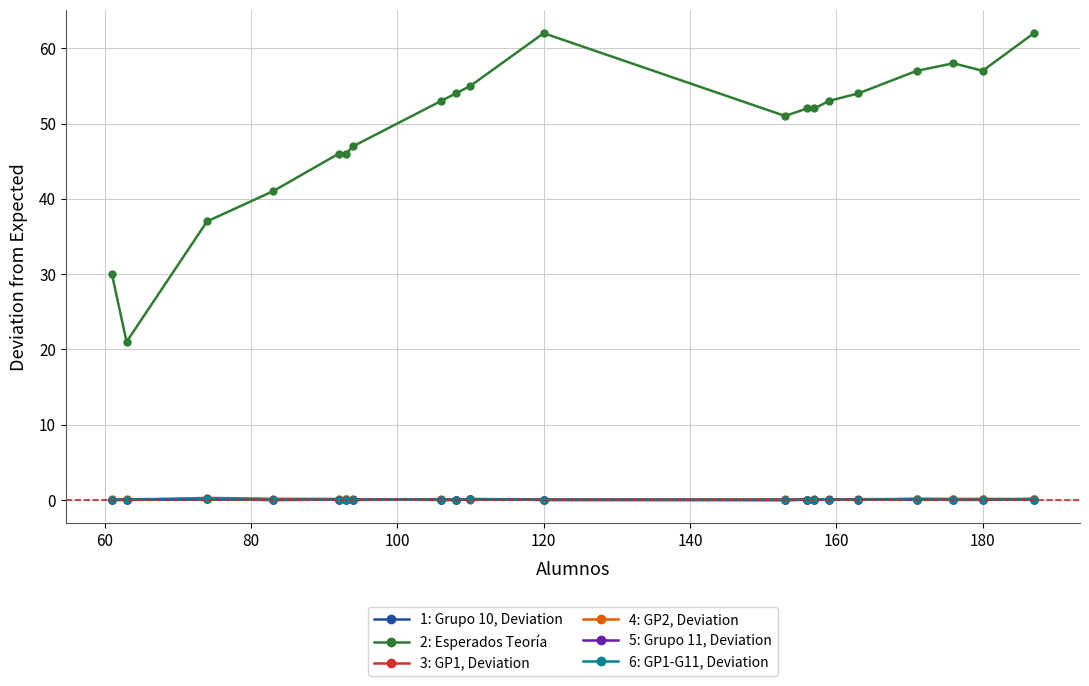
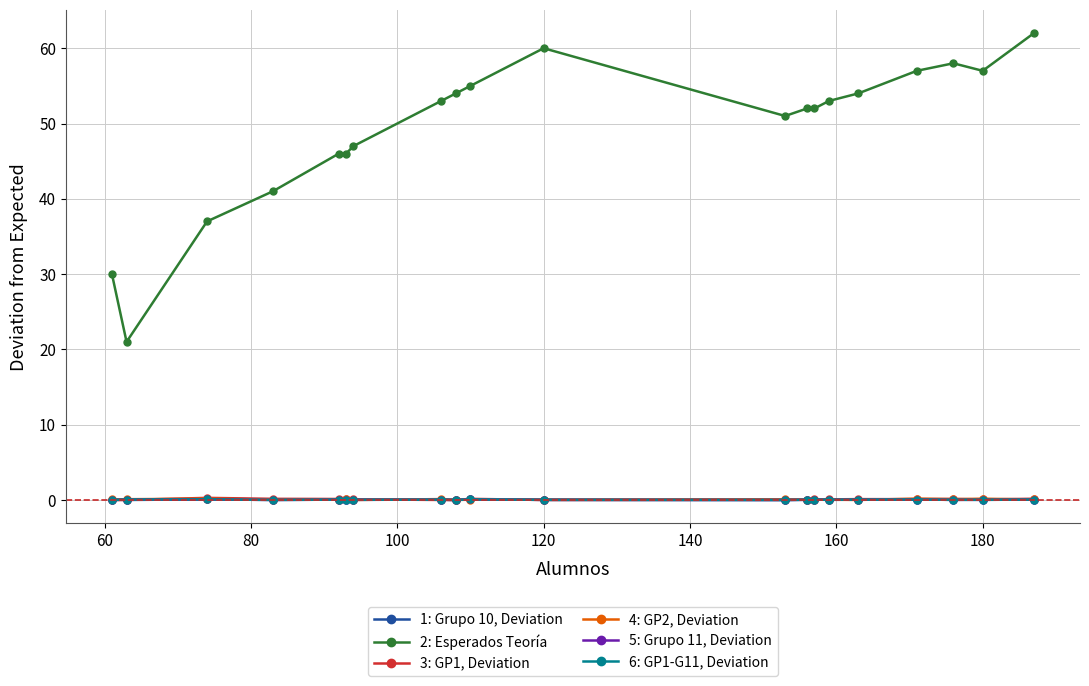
  {
    "2: Esperados Teoría": {
-     "120": 62,
+     "120": 60,
      "180": 57
    }
  }
